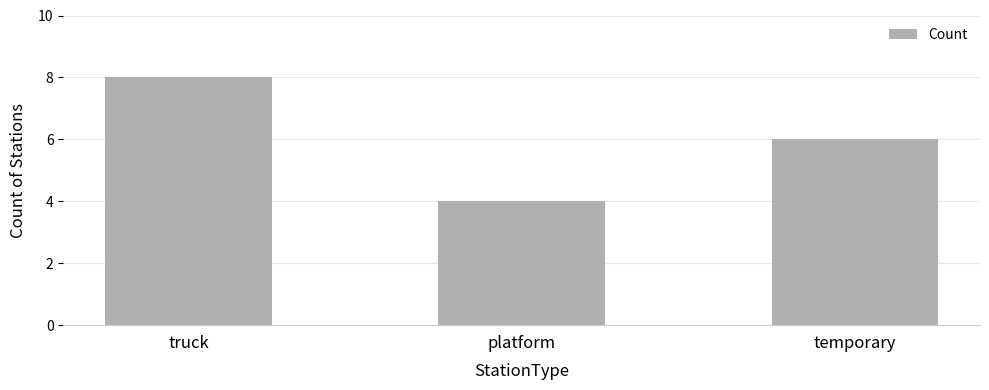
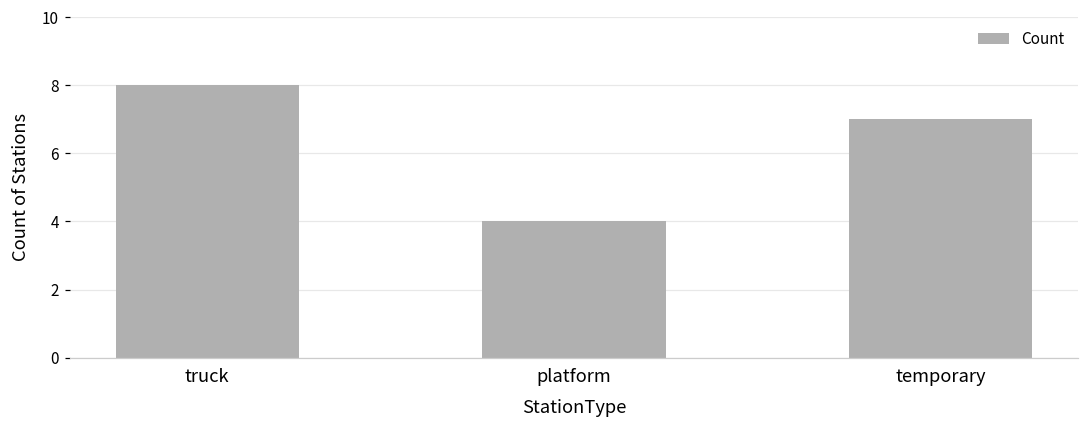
  {
    "truck": 8,
    "platform": 4,
-   "temporary": 6
+   "temporary": 7
  }
